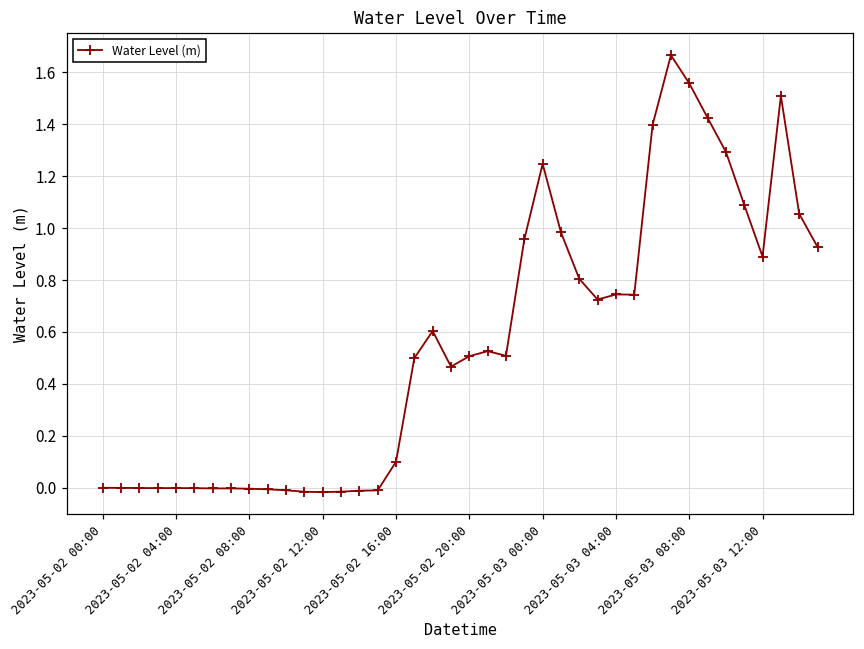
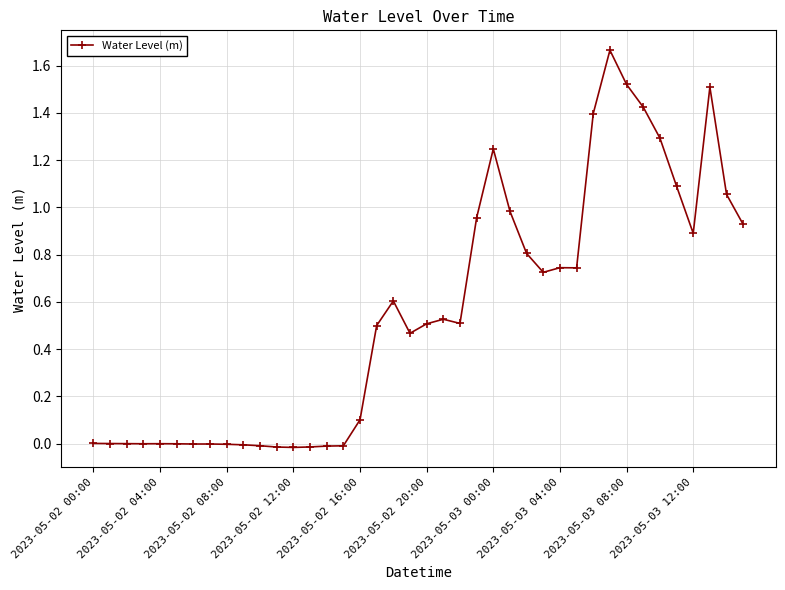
  {
    "2023-05-02 00:00": 0.00,
    "2023-05-02 04:00": 0.00,
    "2023-05-02 08:00": 0.00,
    "2023-05-02 12:00": -0.02,
    "2023-05-02 16:00": 0.10,
    "2023-05-02 20:00": 0.51,
    "2023-05-03 00:00": 1.25,
    "2023-05-03 04:00": 0.74,
-   "2023-05-03 08:00": 1.56,
+   "2023-05-03 08:00": 1.52,
    "2023-05-03 12:00": 0.89
  }
